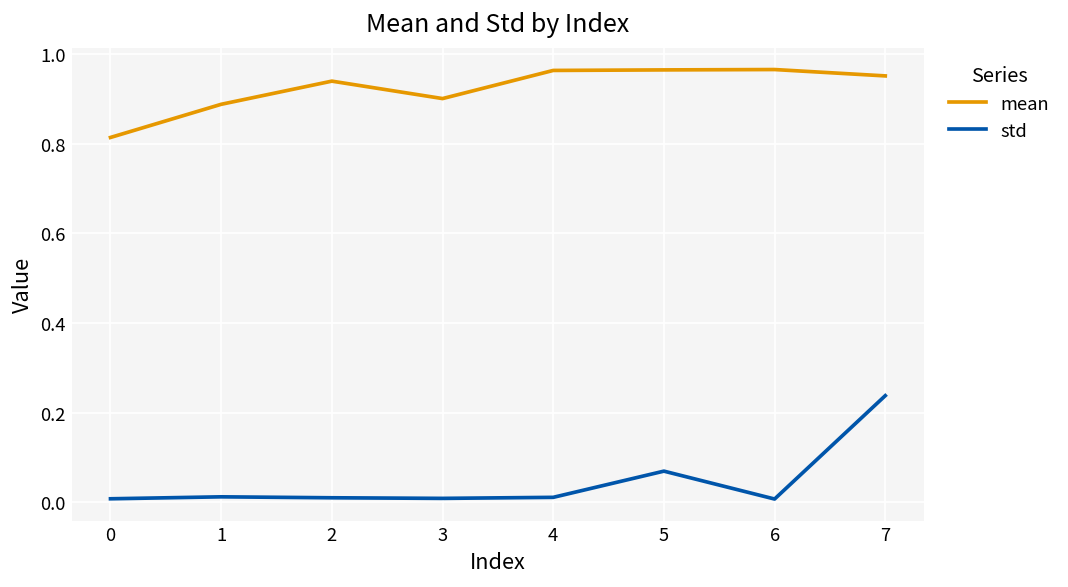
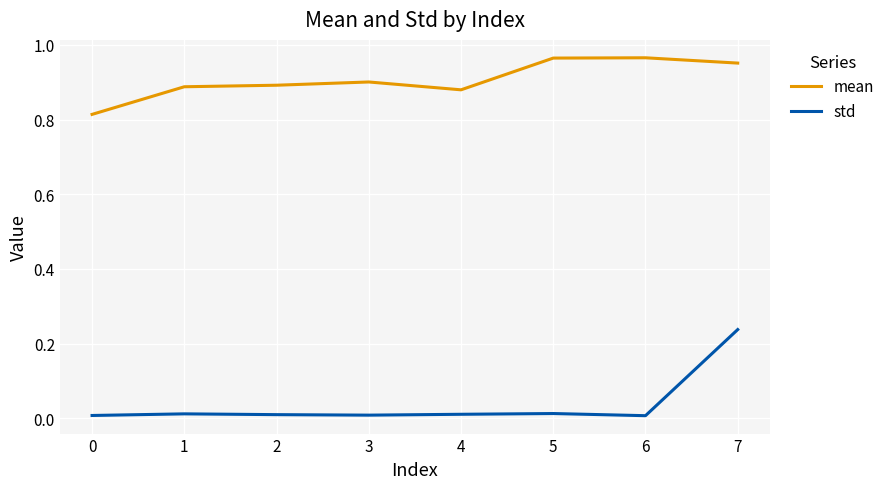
  {
    "mean": {
      "0": 0.81,
      "1": 0.89,
-     "2": 0.94,
+     "2": 0.89,
      "3": 0.90,
-     "4": 0.96,
+     "4": 0.88,
      "5": 0.96,
      "6": 0.97,
      "7": 0.95
    },
    "std": {
      "0": 0.01,
      "1": 0.01,
      "2": 0.01,
      "3": 0.01,
      "4": 0.01,
-     "5": 0.07,
+     "5": 0.01,
      "6": 0.01,
      "7": 0.24
    }
  }
